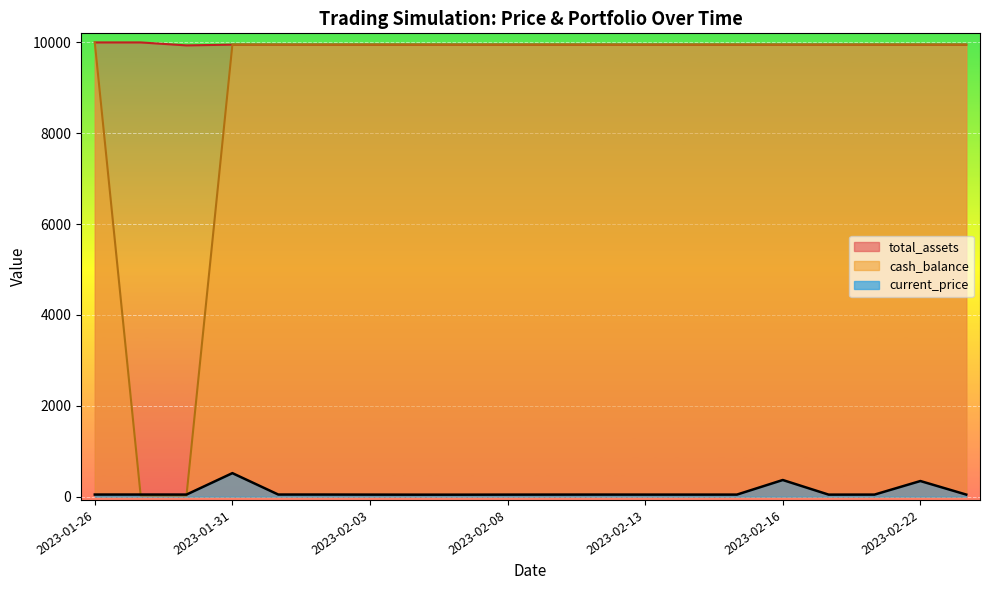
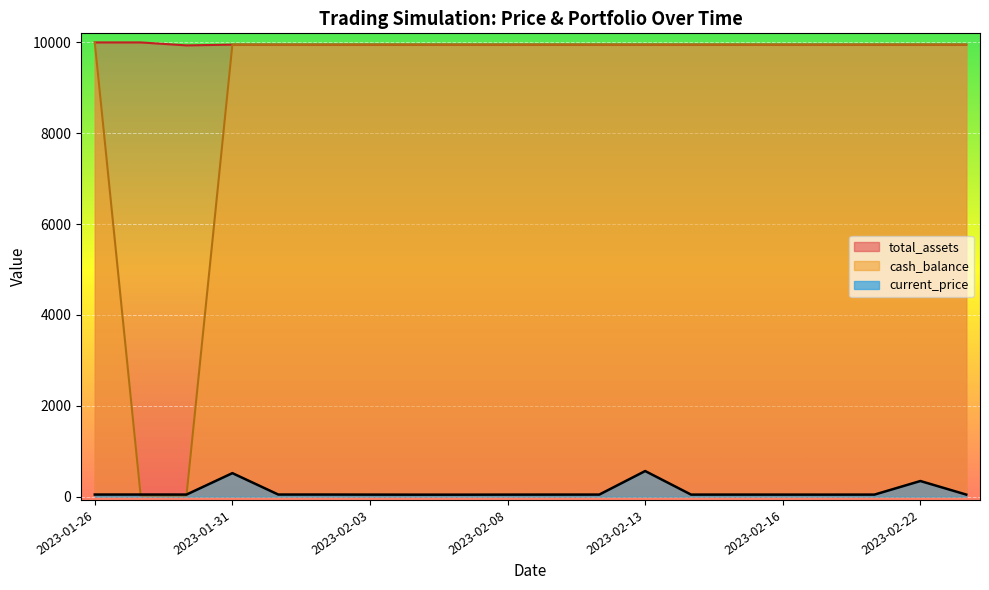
  {
    "current_price": {
      "2023-01-26": 0,
      "2023-01-31": 500,
      "2023-02-03": 0,
      "2023-02-08": 0,
-     "2023-02-13": 0,
-     "2023-02-16": 400,
+     "2023-02-13": 600,
+     "2023-02-16": 0,
      "2023-02-22": 300
    }
  }
